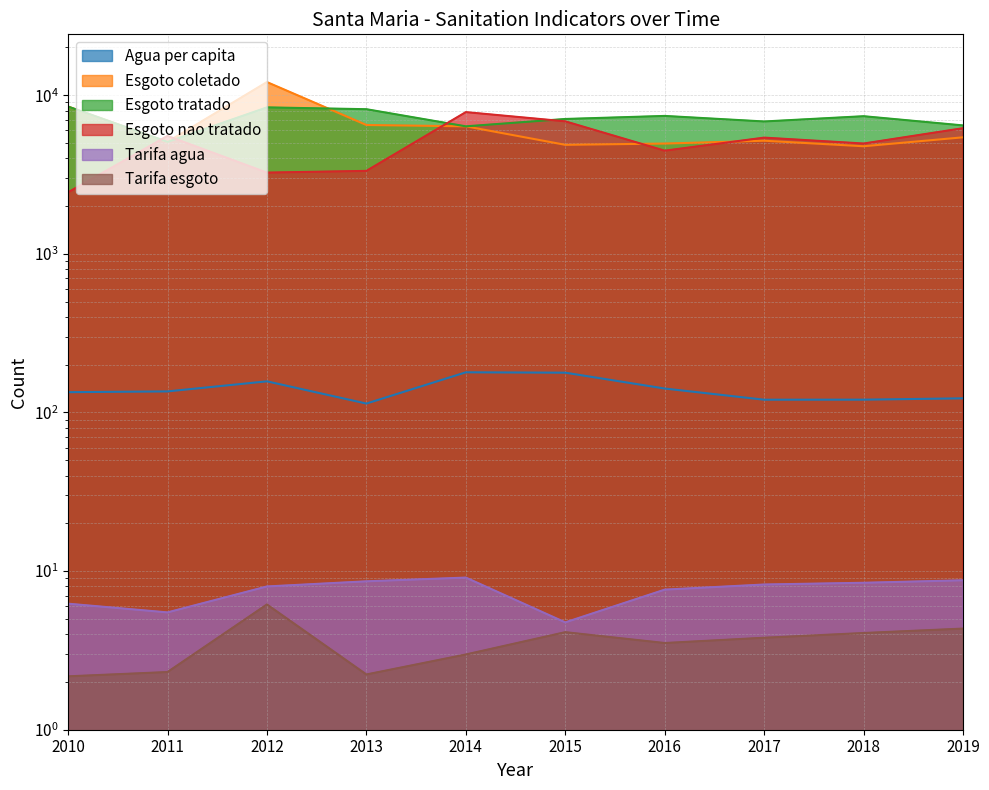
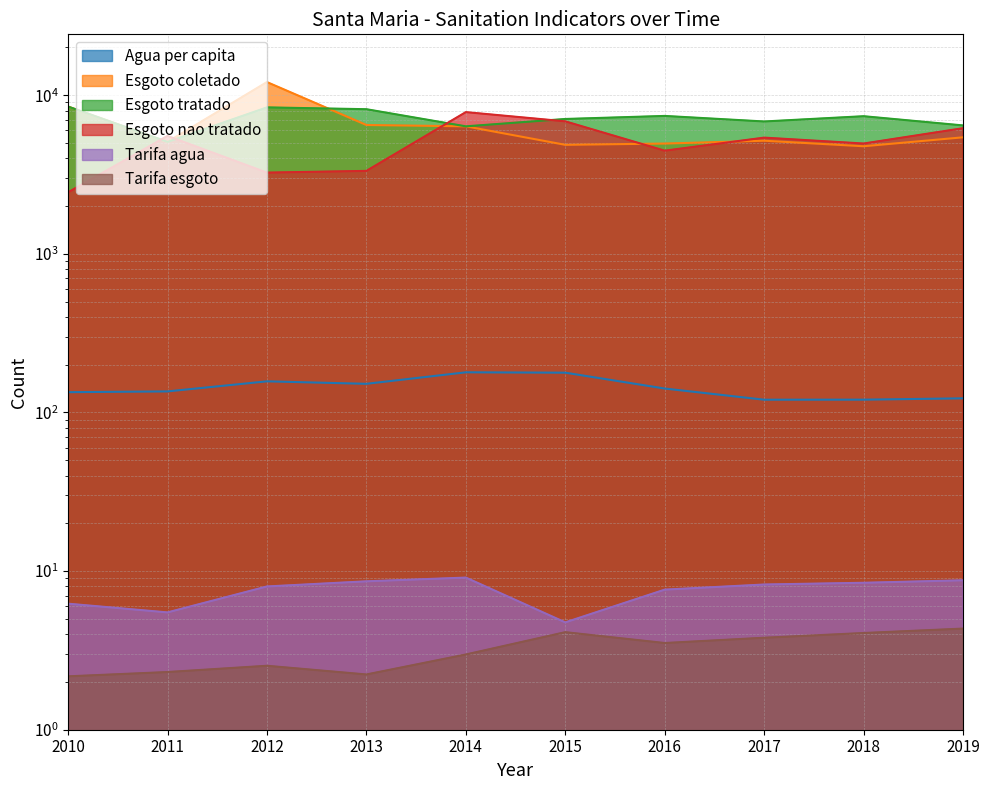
  {
    "Agua per capita": {
      "2010": 130,
      "2011": 140,
      "2012": 160,
-     "2013": 110,
+     "2013": 150,
      "2014": 180,
      "2015": 180,
      "2016": 140,
      "2017": 120,
      "2018": 120,
      "2019": 120
    },
    "Esgoto coletado": {
      "2013": 6500,
      "2015": 4900,
      "2016": 5000,
      "2017": 5200,
      "2018": 4800,
      "2019": 5400
    },
    "Esgoto tratado": {
      "2013": 8000,
      "2016": 7000,
      "2017": 6800,
      "2018": 7000,
      "2019": 6400
    },
    "Esgoto nao tratado": {
      "2010": 2400,
      "2013": 3300,
      "2014": 8000,
      "2016": 4500,
      "2017": 5400,
      "2018": 5000,
      "2019": 6200
    },
    "Tarifa agua": {
      "2010": 6.2,
      "2011": 5.5,
      "2012": 8,
      "2013": 9,
      "2014": 9,
      "2015": 4.8,
      "2016": 8,
      "2017": 8,
      "2018": 8,
      "2019": 9
    },
    "Tarifa esgoto": {
      "2010": 2.2,
      "2011": 2.3,
-     "2012": 6.2,
+     "2012": 2.5,
      "2013": 2.2,
      "2014": 3.0,
      "2015": 4.1,
      "2016": 3.5,
      "2017": 3.8,
      "2018": 4.1,
      "2019": 4.3
    }
  }
